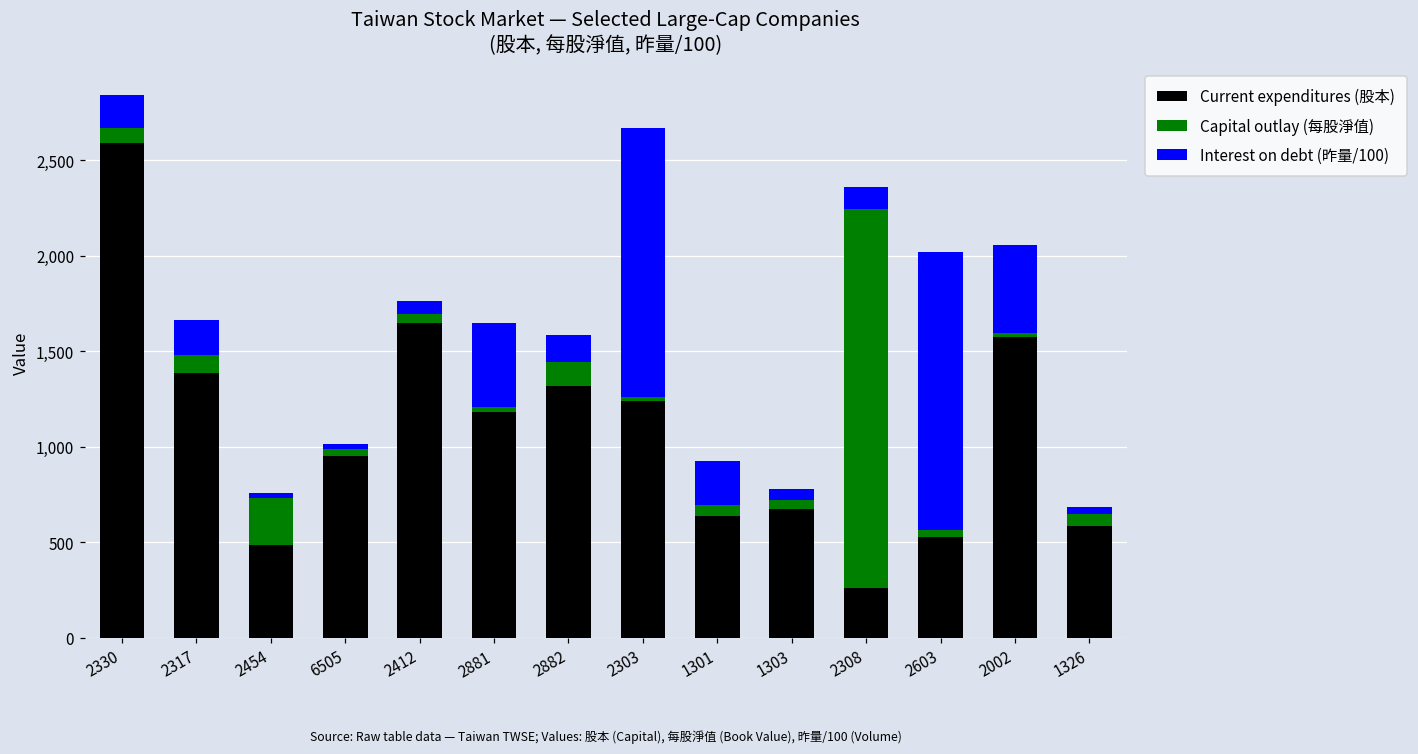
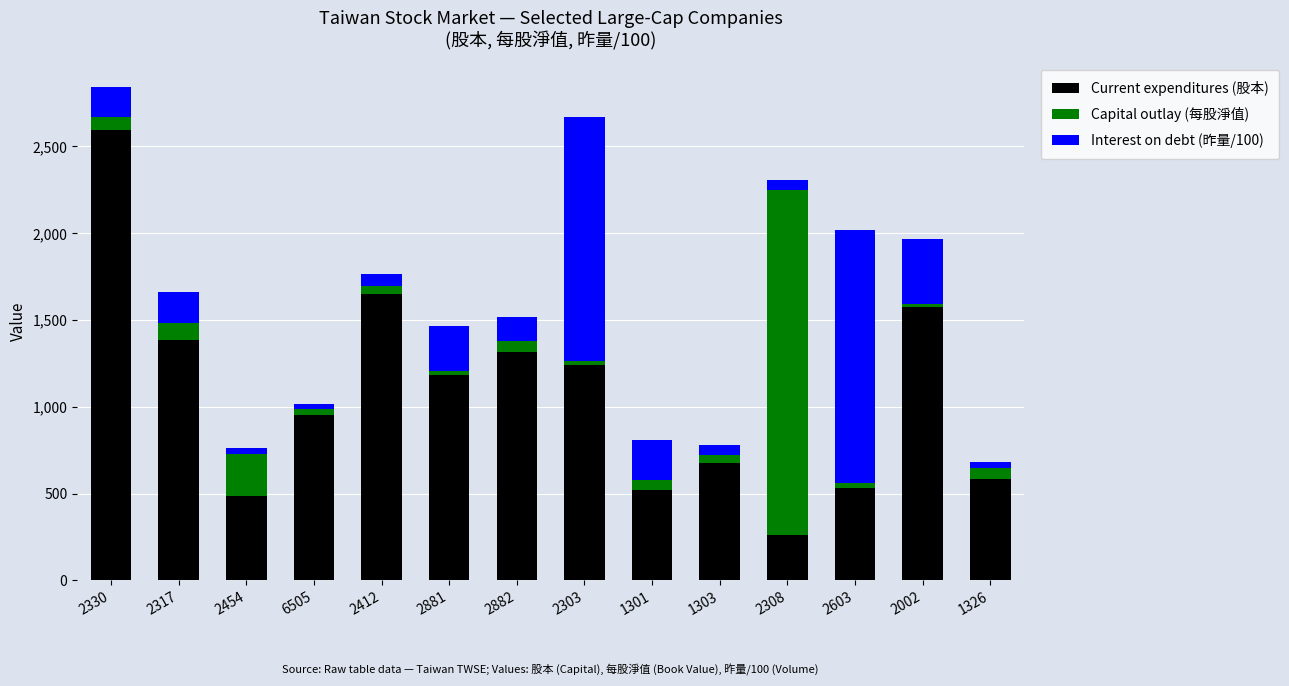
  {
    "Current expenditures (股本)": {
      "2330": "2,590",
      "2317": "1,390",
      "2454": "490",
      "6505": "950",
      "2412": "1,650",
      "2881": "1,180",
      "2882": "1,320",
      "2303": "1,240",
-     "1301": "640",
+     "1301": "520",
      "1303": "670",
      "2308": "260",
      "2603": "530",
      "2002": "1,570",
      "1326": "590"
    },
    "Capital outlay (每股淨值)": {
      "2330": "80",
      "2317": "90",
      "2454": "240",
      "6505": "40",
      "2412": "50",
      "2881": "30",
-     "2882": "130",
+     "2882": "60",
      "2303": "20",
      "1301": "60",
      "1303": "50",
      "2308": "1,990",
      "2603": "30",
      "2002": "20",
      "1326": "60"
    },
    "Interest on debt (昨量/100)": {
      "2330": "170",
      "2317": "180",
      "2454": "30",
      "6505": "30",
      "2412": "70",
-     "2881": "440",
+     "2881": "260",
      "2882": "140",
      "2303": "1,410",
      "1301": "230",
      "1303": "60",
-     "2308": "120",
+     "2308": "60",
      "2603": "1,460",
-     "2002": "470",
+     "2002": "370",
      "1326": "30"
    }
  }
